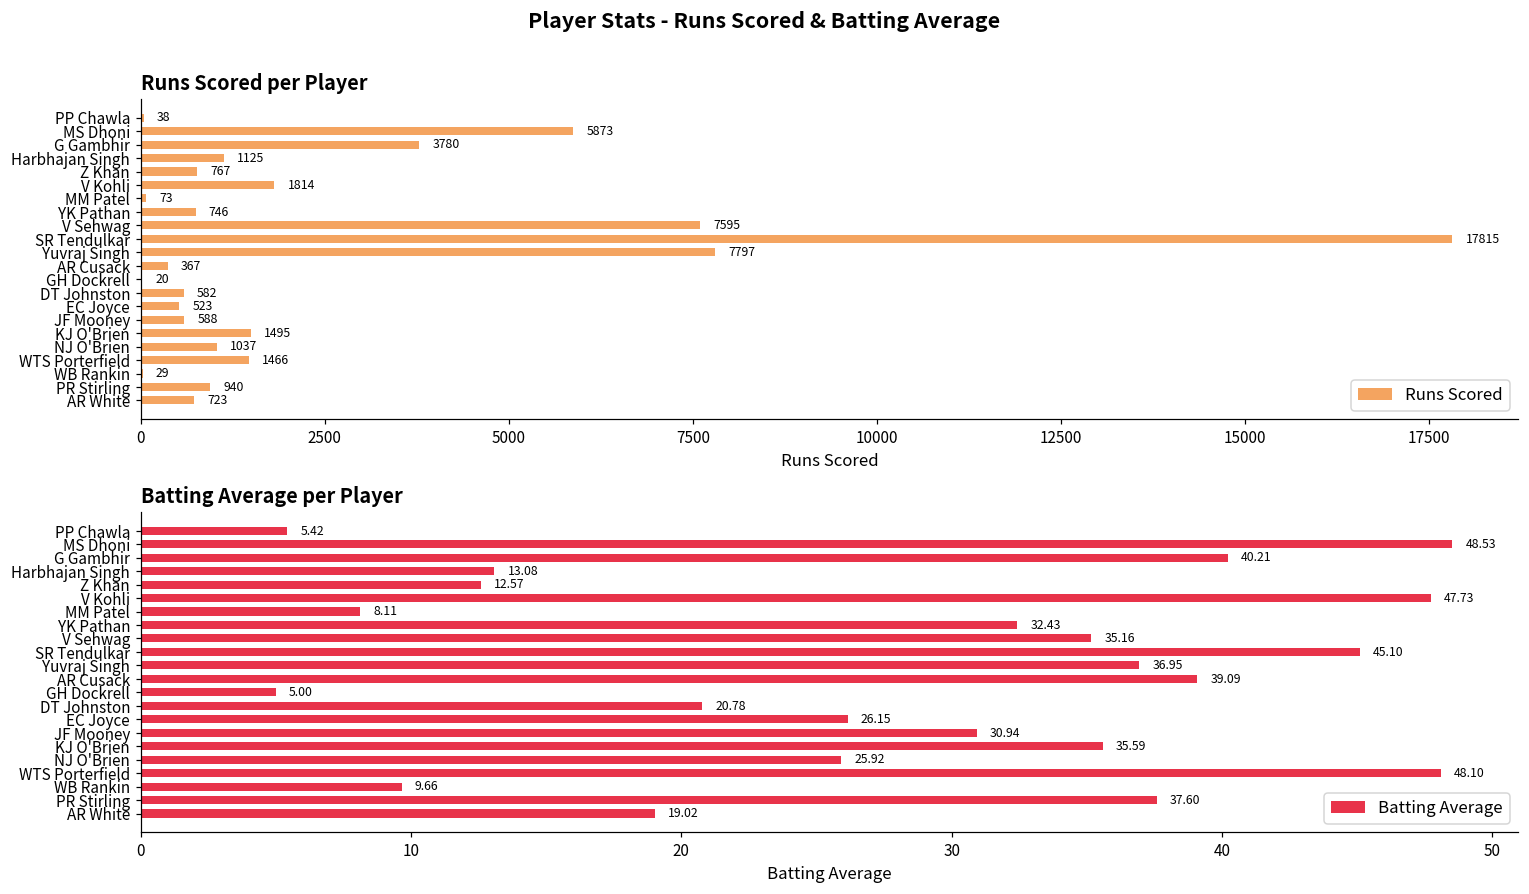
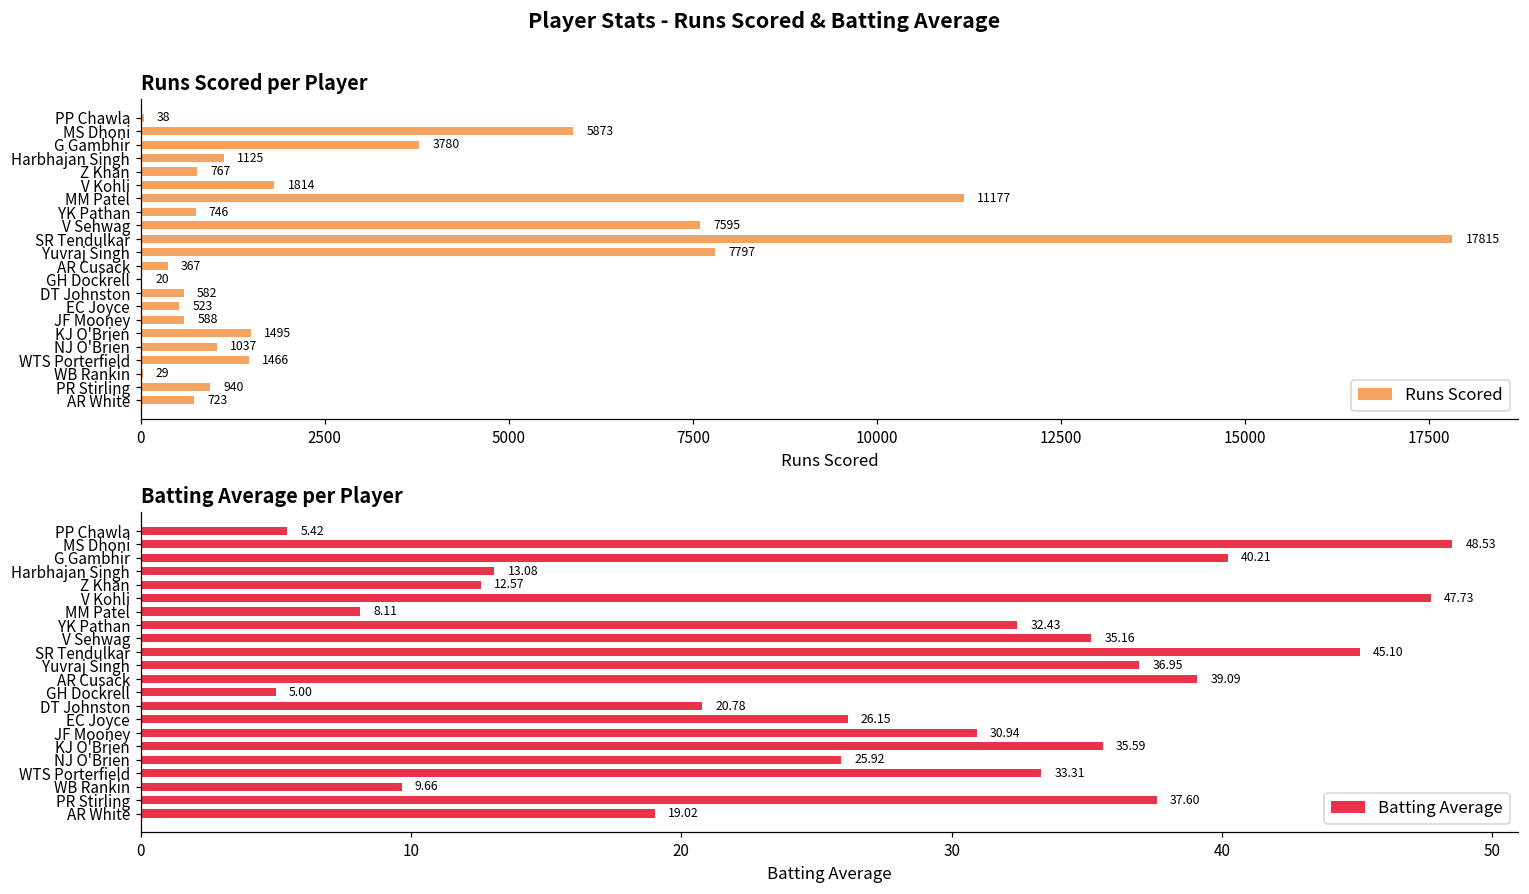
  {
    "Runs Scored per Player": {
      "PP Chawla": 38,
      "MS Dhoni": 5873,
      "G Gambhir": 3780,
      "Harbhajan Singh": 1125,
      "Z Khan": 767,
      "V Kohli": 1814,
-     "MM Patel": 73,
+     "MM Patel": 11177,
      "YK Pathan": 746,
      "V Sehwag": 7595,
      "SR Tendulkar": 17815,
      "Yuvraj Singh": 7797,
      "AR Cusack": 367,
      "GH Dockrell": 20,
      "DT Johnston": 582,
      "EC Joyce": 523,
      "JF Mooney": 588,
      "KJ O'Brien": 1495,
      "NJ O'Brien": 1037,
      "WTS Porterfield": 1466,
      "WB Rankin": 29,
      "PR Stirling": 940,
      "AR White": 723
    },
    "Batting Average per Player": {
      "PP Chawla": 5.42,
      "MS Dhoni": 48.53,
      "G Gambhir": 40.21,
      "Harbhajan Singh": 13.08,
      "Z Khan": 12.57,
      "V Kohli": 47.73,
      "MM Patel": 8.11,
      "YK Pathan": 32.43,
      "V Sehwag": 35.16,
      "SR Tendulkar": 45.10,
      "Yuvraj Singh": 36.95,
      "AR Cusack": 39.09,
      "GH Dockrell": 5.00,
      "DT Johnston": 20.78,
      "EC Joyce": 26.15,
      "JF Mooney": 30.94,
      "KJ O'Brien": 35.59,
      "NJ O'Brien": 25.92,
-     "WTS Porterfield": 48.10,
+     "WTS Porterfield": 33.31,
      "WB Rankin": 9.66,
      "PR Stirling": 37.60,
      "AR White": 19.02
    }
  }
